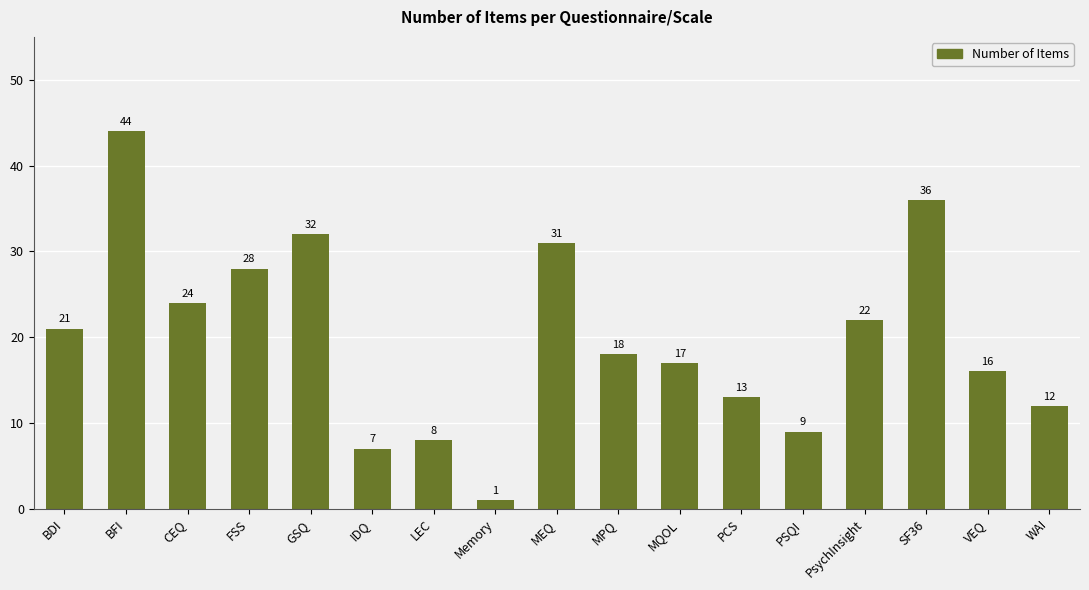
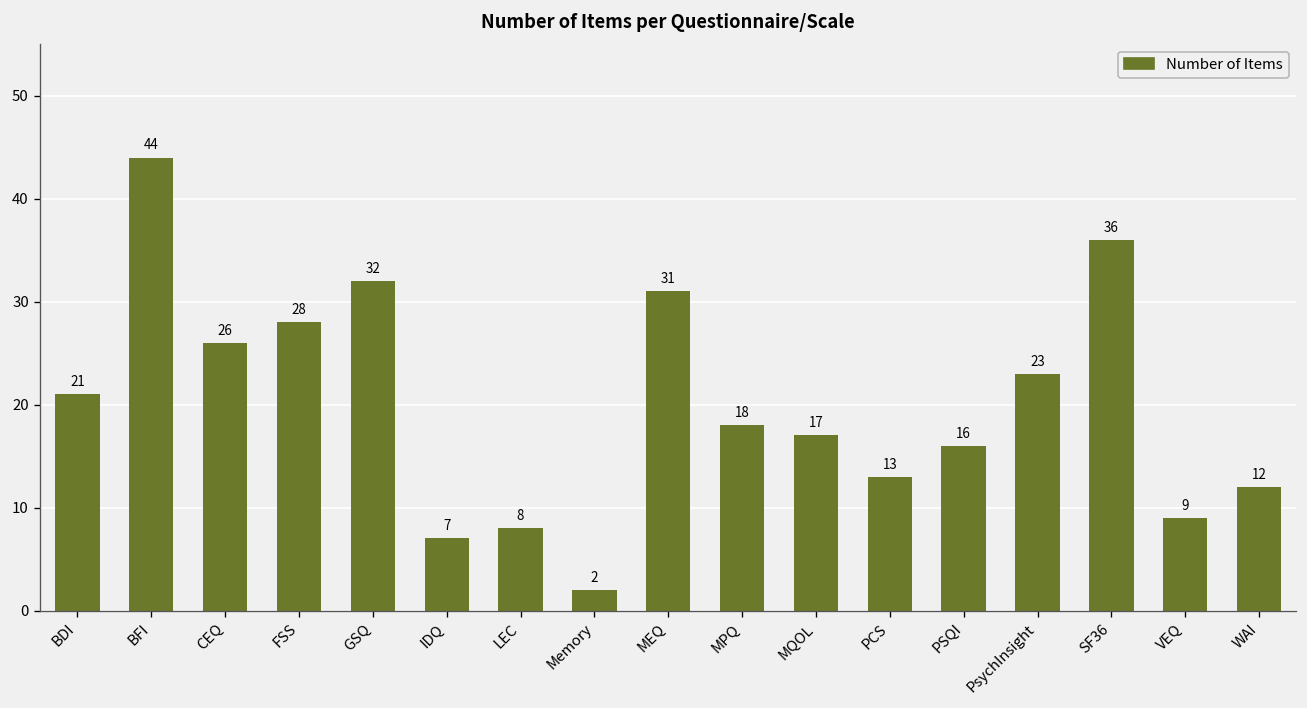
  {
    "BDI": 21,
    "BFI": 44,
-   "CEQ": 24,
+   "CEQ": 26,
    "FSS": 28,
    "GSQ": 32,
    "IDQ": 7,
    "LEC": 8,
-   "Memory": 1,
+   "Memory": 2,
    "MEQ": 31,
    "MPQ": 18,
    "MQOL": 17,
    "PCS": 13,
-   "PSQI": 9,
-   "PsychInsight": 22,
+   "PSQI": 16,
+   "PsychInsight": 23,
    "SF36": 36,
-   "VEQ": 16,
+   "VEQ": 9,
    "WAI": 12
  }
